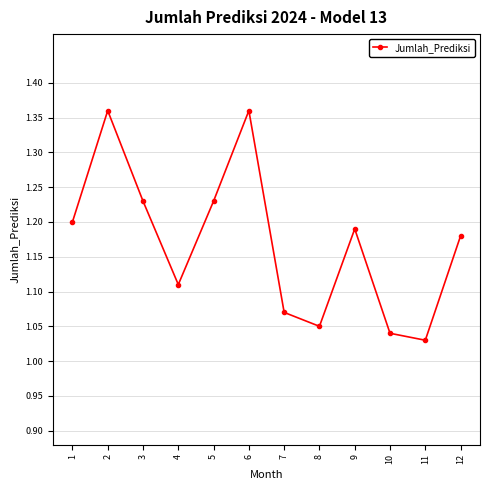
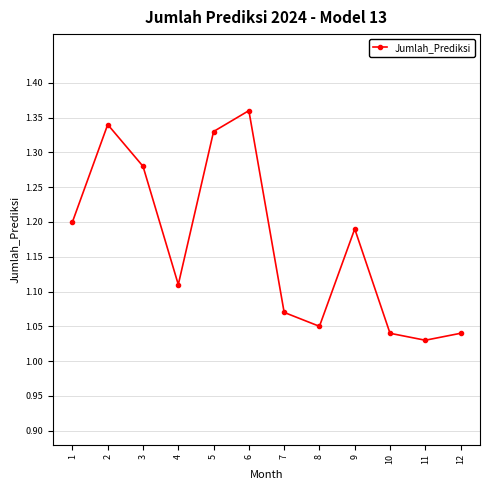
  {
    "1": 1.20,
-   "2": 1.36,
-   "3": 1.23,
+   "2": 1.34,
+   "3": 1.28,
    "4": 1.11,
-   "5": 1.23,
+   "5": 1.33,
    "6": 1.36,
    "7": 1.07,
    "8": 1.05,
    "9": 1.19,
    "10": 1.04,
    "11": 1.03,
-   "12": 1.18
+   "12": 1.04
  }
